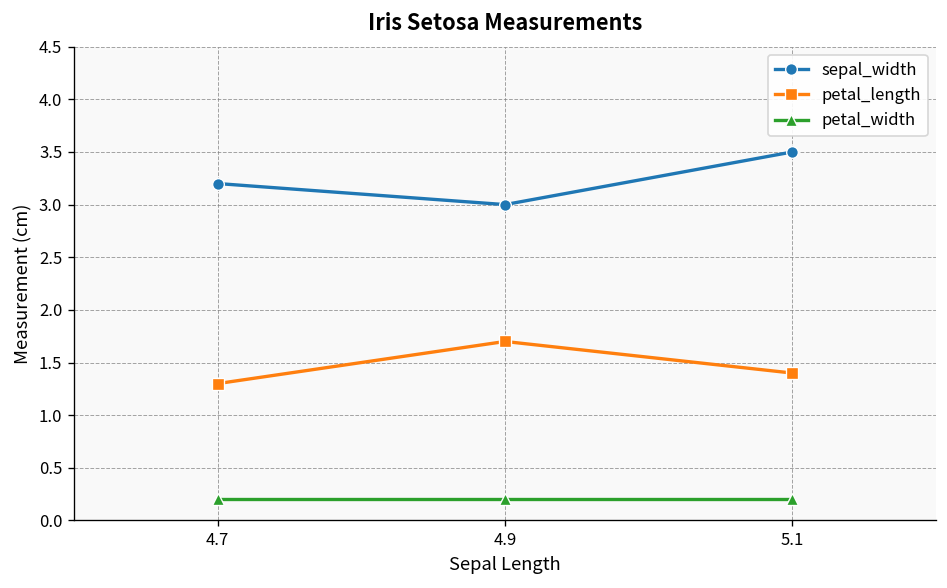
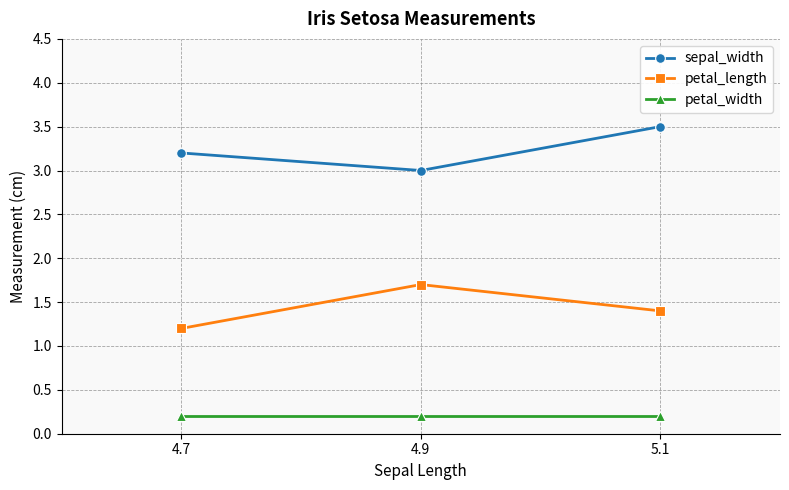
  {
    "sepal_width": {
      "4.7": 3.2,
      "4.9": 3.0,
      "5.1": 3.5
    },
    "petal_length": {
-     "4.7": 1.3,
+     "4.7": 1.2,
      "4.9": 1.7,
      "5.1": 1.4
    },
    "petal_width": {
      "4.7": 0.2,
      "4.9": 0.2,
      "5.1": 0.2
    }
  }
